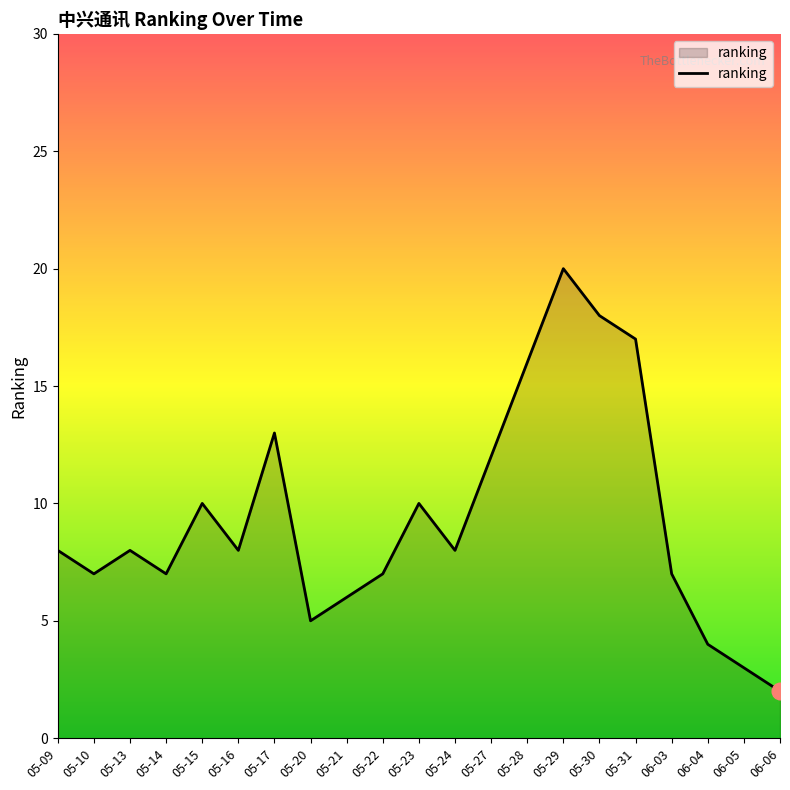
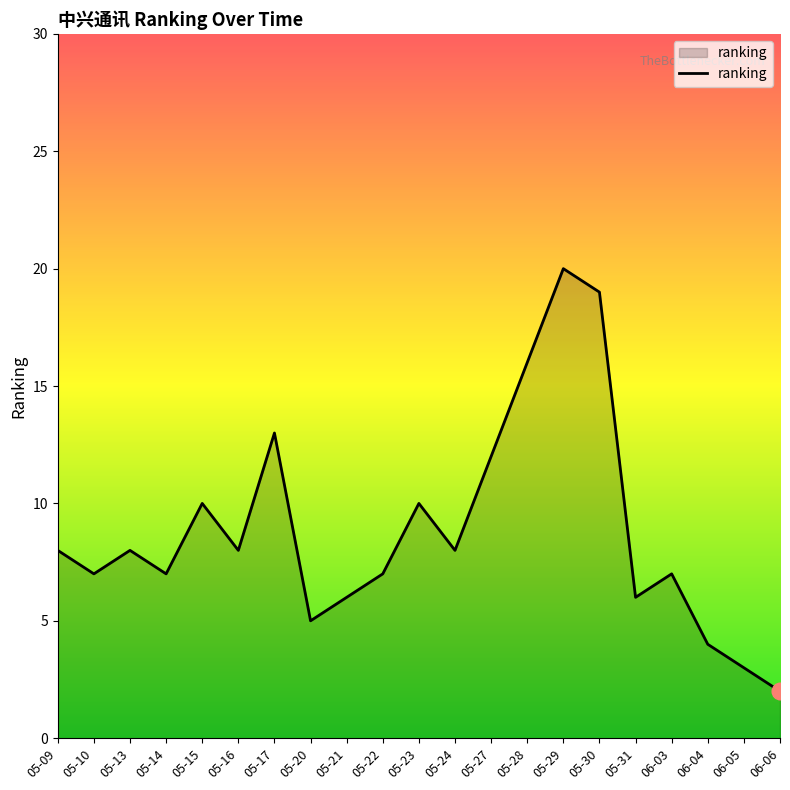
  {
    "ranking": {
      "05-09": 8,
      "05-10": 7,
      "05-13": 8,
      "05-14": 7,
      "05-15": 10,
      "05-16": 8,
      "05-17": 13,
      "05-20": 5,
      "05-21": 6,
      "05-22": 7,
      "05-23": 10,
      "05-24": 8,
      "05-27": 12,
      "05-28": 16,
      "05-29": 20,
-     "05-30": 18,
-     "05-31": 17,
+     "05-30": 19,
+     "05-31": 6,
      "06-03": 7,
      "06-04": 4,
      "06-05": 3
    }
  }
